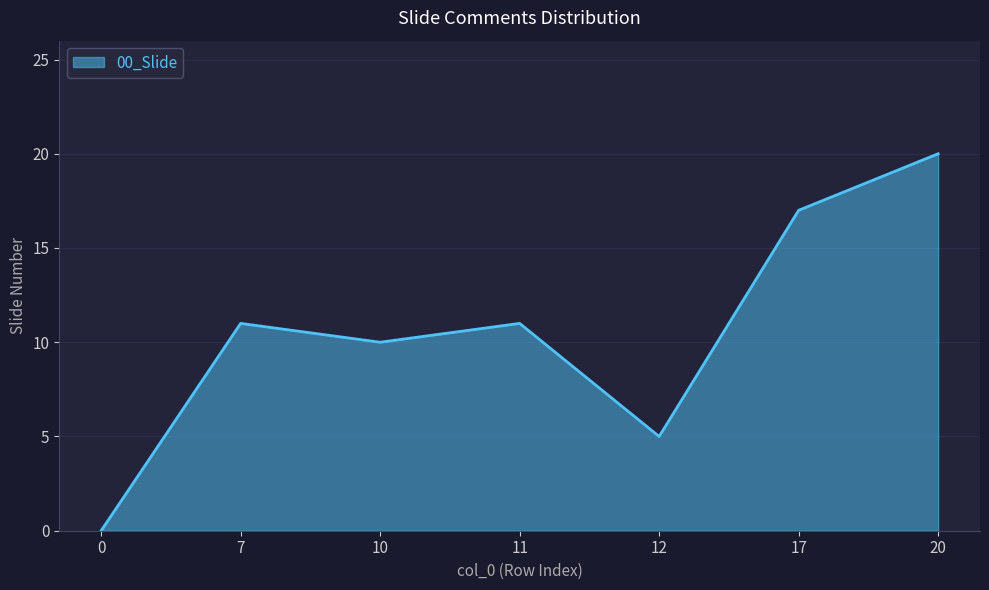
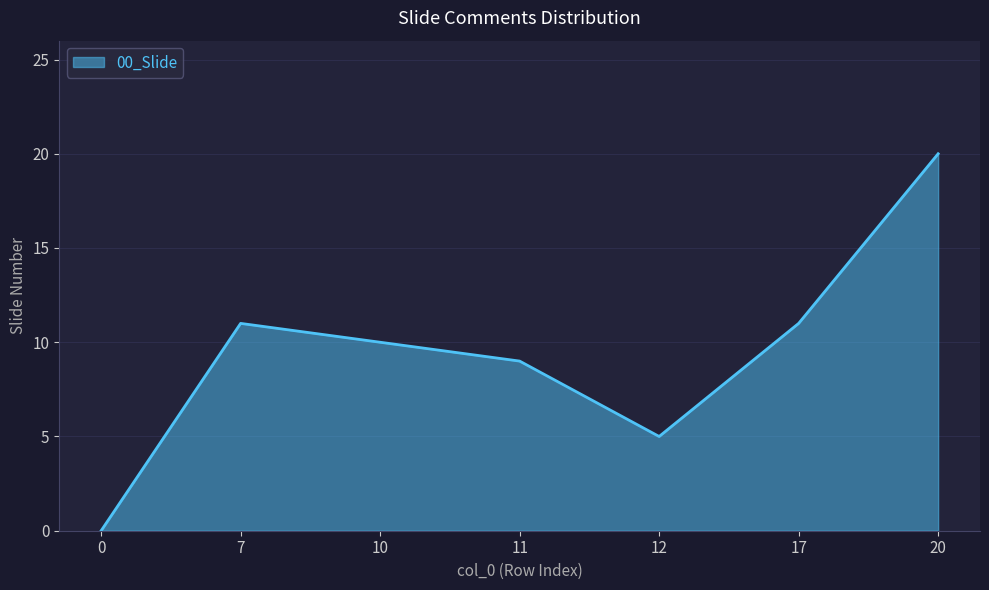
  {
    "0": 0,
    "7": 11,
    "10": 10,
-   "11": 11,
+   "11": 9,
    "12": 5,
-   "17": 17,
+   "17": 11,
    "20": 20
  }
